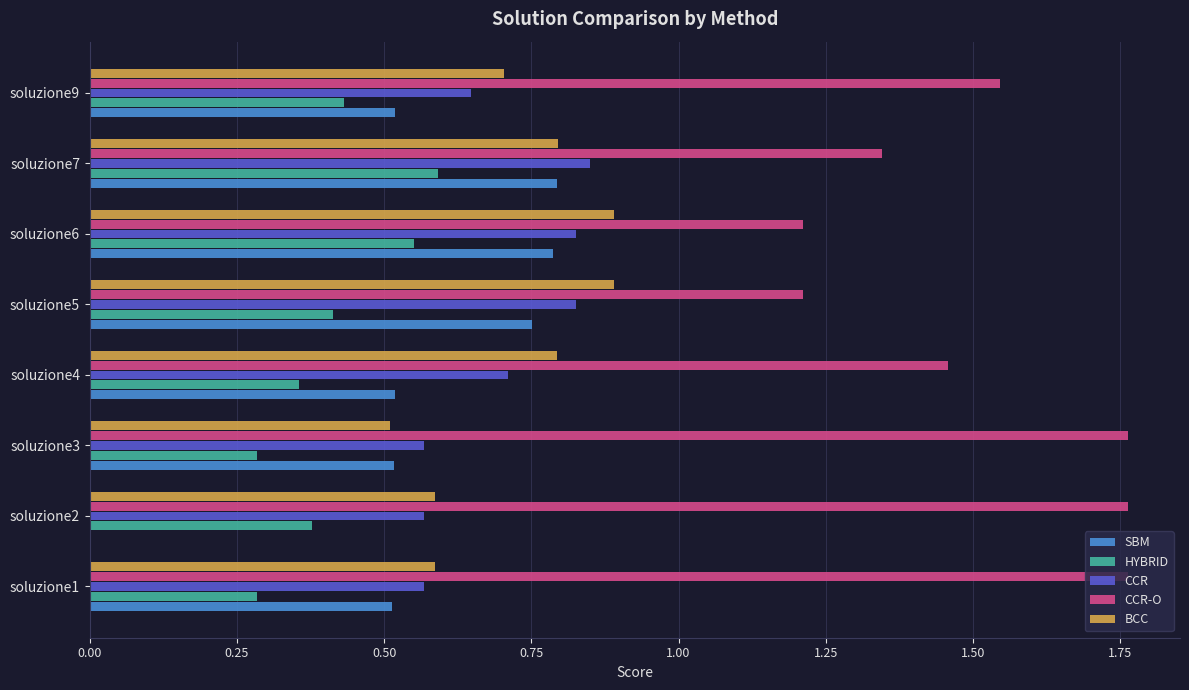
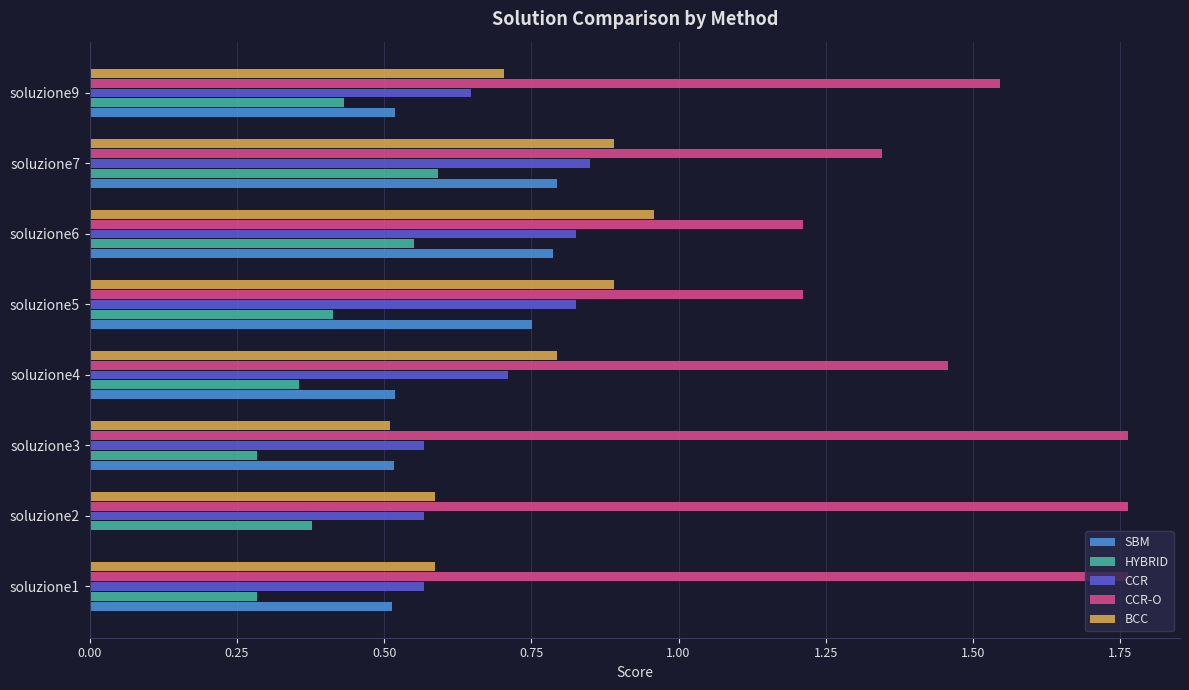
  {
    "HYBRID": {
      "soluzione9": 0.43,
      "soluzione7": 0.59,
      "soluzione6": 0.55,
      "soluzione5": 0.41,
      "soluzione4": 0.36,
      "soluzione3": 0.28,
      "soluzione2": 0.38,
      "soluzione1": 0.28
    },
    "CCR-O": {
      "soluzione9": 1.55,
      "soluzione7": 1.35,
      "soluzione6": 1.21,
      "soluzione5": 1.21,
      "soluzione4": 1.46,
      "soluzione3": 1.76,
      "soluzione2": 1.76
    },
    "BCC": {
      "soluzione9": 0.70,
-     "soluzione7": 0.80,
-     "soluzione6": 0.89,
+     "soluzione7": 0.89,
+     "soluzione6": 0.96,
      "soluzione5": 0.89,
      "soluzione4": 0.79,
      "soluzione3": 0.51,
      "soluzione2": 0.59,
      "soluzione1": 0.59
    }
  }
